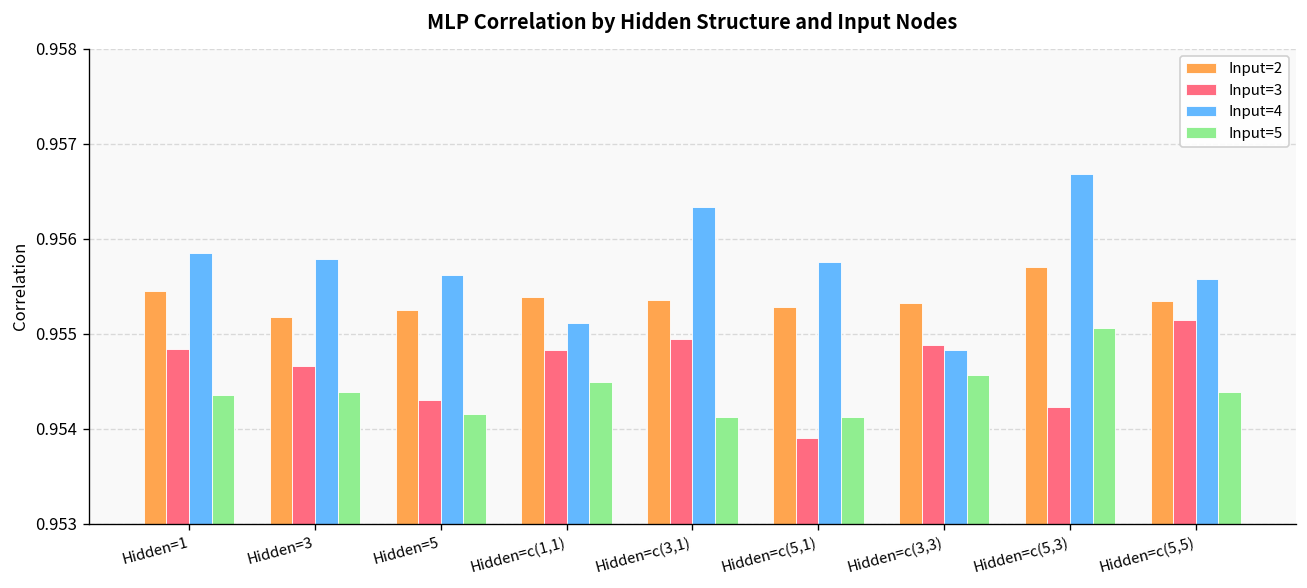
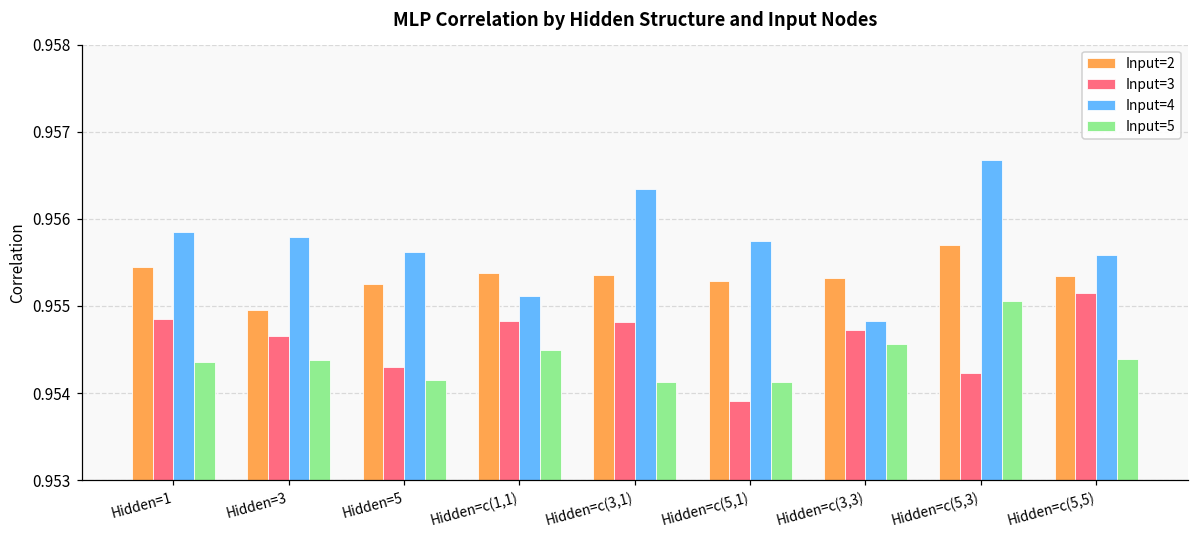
  {
    "Input=2": {
      "Hidden=1": 0.9554,
-     "Hidden=3": 0.9552,
+     "Hidden=3": 0.9550,
      "Hidden=5": 0.9552,
      "Hidden=c(1,1)": 0.9554,
      "Hidden=c(3,1)": 0.9554,
      "Hidden=c(5,1)": 0.9553,
      "Hidden=c(3,3)": 0.9553,
      "Hidden=c(5,3)": 0.9557,
      "Hidden=c(5,5)": 0.9553
    },
    "Input=3": {
      "Hidden=1": 0.9548,
      "Hidden=3": 0.9547,
      "Hidden=5": 0.9543,
      "Hidden=c(1,1)": 0.9548,
-     "Hidden=c(3,1)": 0.9549,
+     "Hidden=c(3,1)": 0.9548,
      "Hidden=c(5,1)": 0.9539,
-     "Hidden=c(3,3)": 0.9549,
+     "Hidden=c(3,3)": 0.9547,
      "Hidden=c(5,3)": 0.9542,
      "Hidden=c(5,5)": 0.9551
    },
    "Input=4": {
      "Hidden=1": 0.9558,
      "Hidden=3": 0.9558,
      "Hidden=5": 0.9556,
      "Hidden=c(1,1)": 0.9551,
      "Hidden=c(3,1)": 0.9563,
      "Hidden=c(5,1)": 0.9558,
      "Hidden=c(3,3)": 0.9548,
      "Hidden=c(5,3)": 0.9567,
      "Hidden=c(5,5)": 0.9556
    },
    "Input=5": {
      "Hidden=1": 0.9544,
      "Hidden=3": 0.9544,
      "Hidden=5": 0.9542,
      "Hidden=c(1,1)": 0.9545,
      "Hidden=c(3,1)": 0.9541,
      "Hidden=c(5,1)": 0.9541,
      "Hidden=c(3,3)": 0.9546,
      "Hidden=c(5,3)": 0.9551,
      "Hidden=c(5,5)": 0.9544
    }
  }
